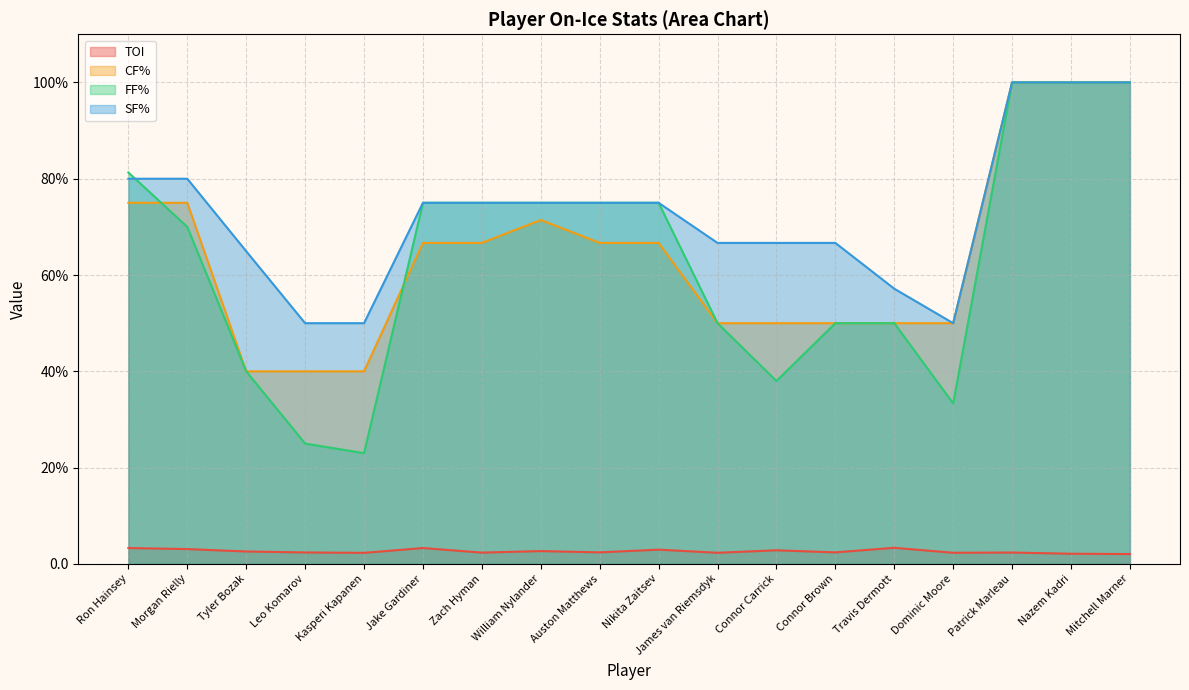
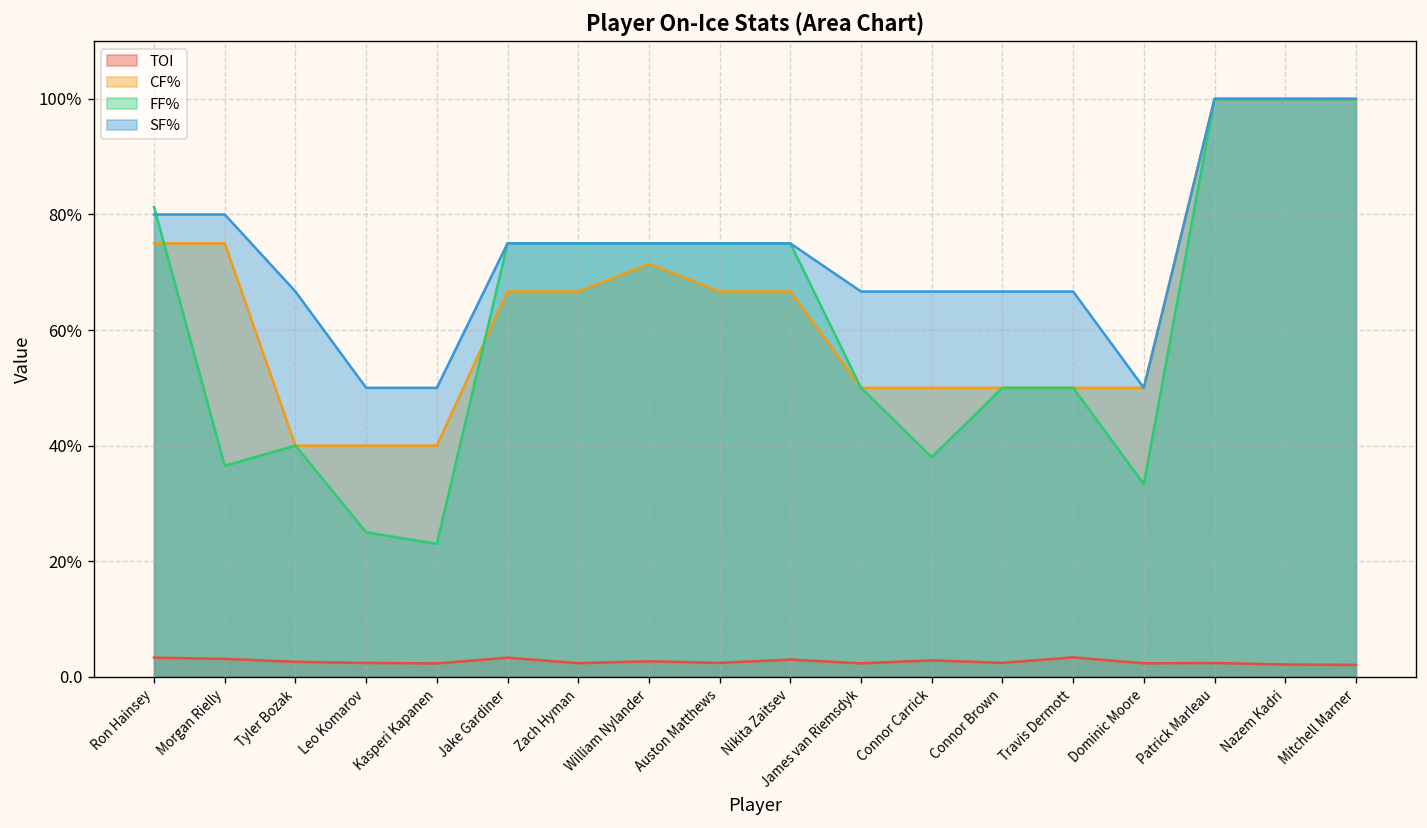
  {
    "FF%": {
      "Ron Hainsey": "81%",
-     "Morgan Rielly": "70%",
+     "Morgan Rielly": "37%",
      "Leo Komarov": "25%",
      "Kasperi Kapanen": "23%",
      "Connor Carrick": "38%",
      "Dominic Moore": "33%"
    },
    "SF%": {
      "Ron Hainsey": "80%",
      "Morgan Rielly": "80%",
-     "Tyler Bozak": "65%",
+     "Tyler Bozak": "67%",
      "Leo Komarov": "50%",
      "Kasperi Kapanen": "50%",
      "James van Riemsdyk": "67%",
      "Connor Carrick": "67%",
      "Connor Brown": "67%",
-     "Travis Dermott": "57%"
+     "Travis Dermott": "67%"
    }
  }
